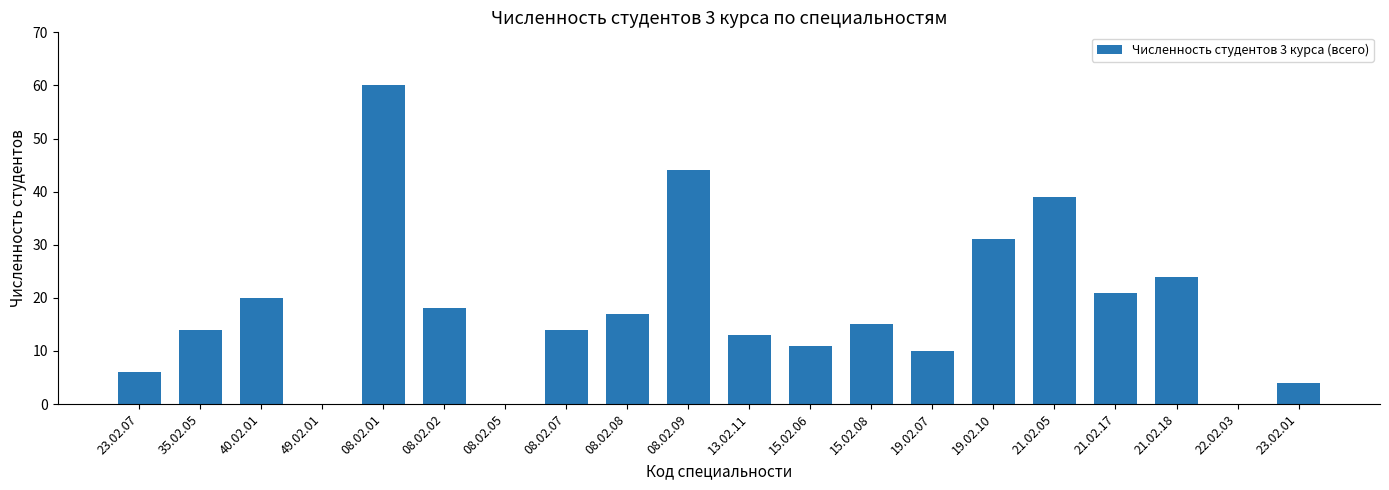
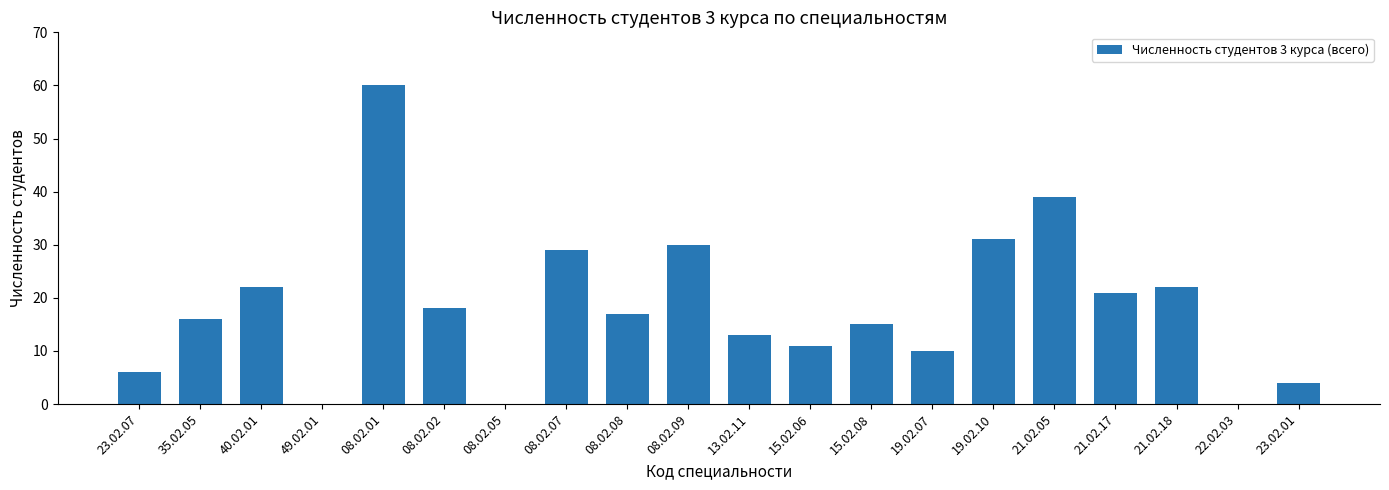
  {
    "23.02.07": 6,
-   "35.02.05": 14,
-   "40.02.01": 20,
+   "35.02.05": 16,
+   "40.02.01": 22,
    "49.02.01": 0,
    "08.02.01": 60,
    "08.02.02": 18,
    "08.02.05": 0,
-   "08.02.07": 14,
+   "08.02.07": 29,
    "08.02.08": 17,
-   "08.02.09": 44,
+   "08.02.09": 30,
    "13.02.11": 13,
    "15.02.06": 11,
    "15.02.08": 15,
    "19.02.07": 10,
    "19.02.10": 31,
    "21.02.05": 39,
    "21.02.17": 21,
-   "21.02.18": 24,
+   "21.02.18": 22,
    "22.02.03": 0,
    "23.02.01": 4
  }
